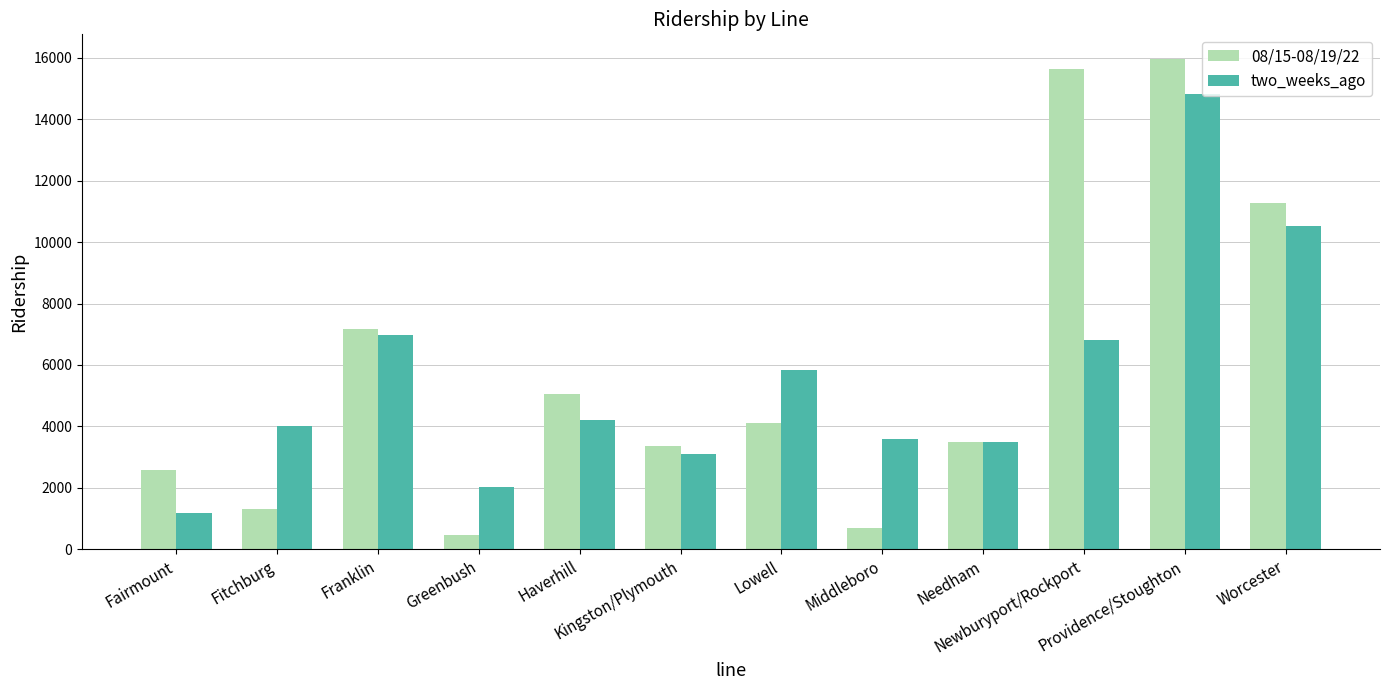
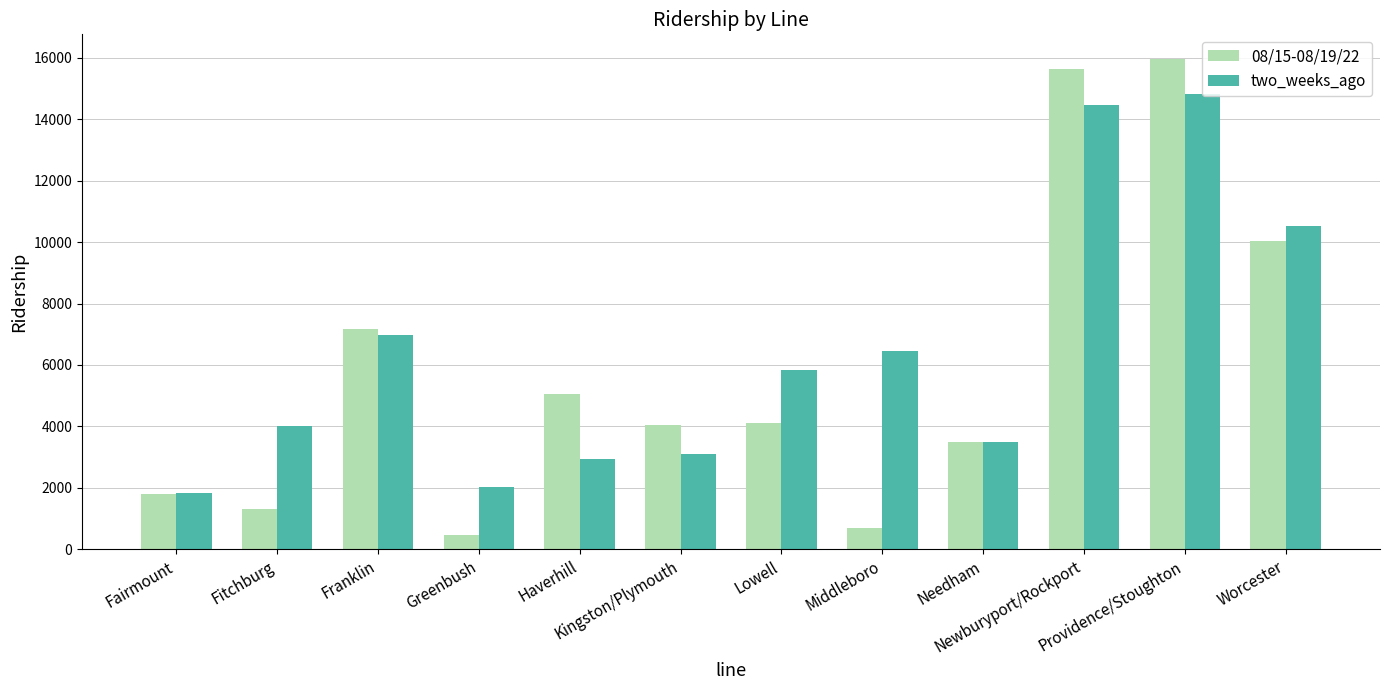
  {
    "08/15-08/19/22": {
-     "Fairmount": 2600,
+     "Fairmount": 1800,
      "Fitchburg": 1300,
      "Franklin": 7200,
      "Greenbush": 500,
      "Haverhill": 5100,
-     "Kingston/Plymouth": 3400,
+     "Kingston/Plymouth": 4100,
      "Lowell": 4100,
      "Middleboro": 700,
      "Needham": 3500,
      "Newburyport/Rockport": 15600,
      "Providence/Stoughton": 16000,
-     "Worcester": 11300
+     "Worcester": 10000
    },
    "two_weeks_ago": {
-     "Fairmount": 1200,
+     "Fairmount": 1800,
      "Fitchburg": 4000,
      "Franklin": 7000,
      "Greenbush": 2000,
-     "Haverhill": 4200,
+     "Haverhill": 2900,
      "Kingston/Plymouth": 3100,
      "Lowell": 5800,
-     "Middleboro": 3600,
+     "Middleboro": 6500,
      "Needham": 3500,
-     "Newburyport/Rockport": 6800,
+     "Newburyport/Rockport": 14500,
      "Worcester": 10500
    }
  }
